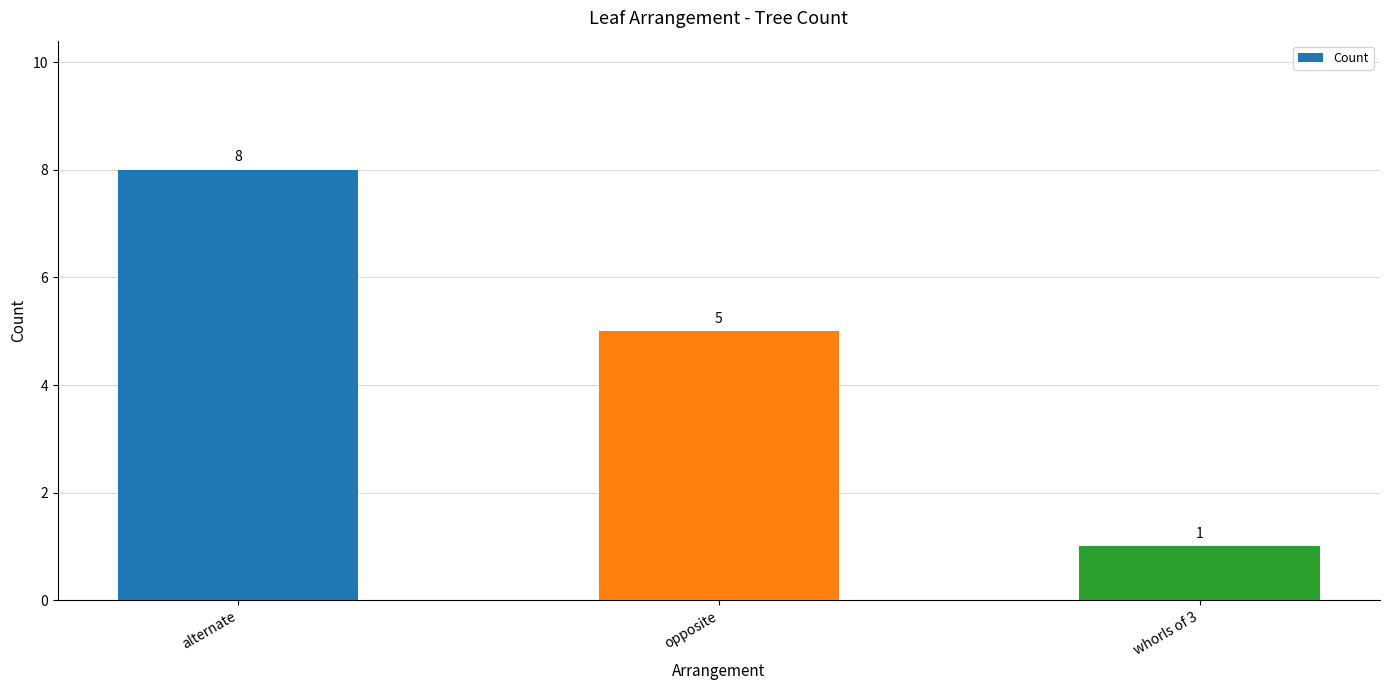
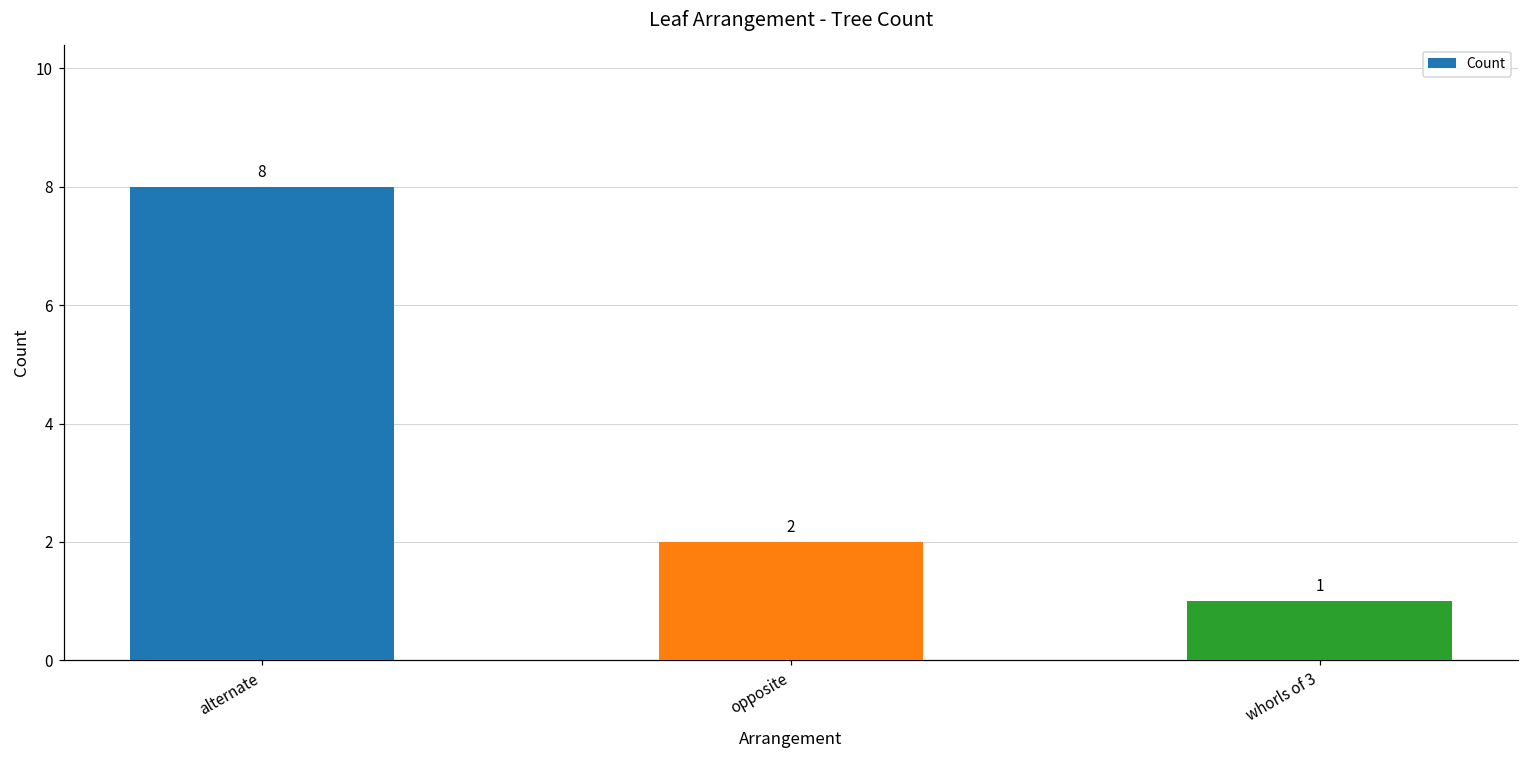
  {
    "alternate": 8,
-   "opposite": 5,
+   "opposite": 2,
    "whorls of 3": 1
  }
